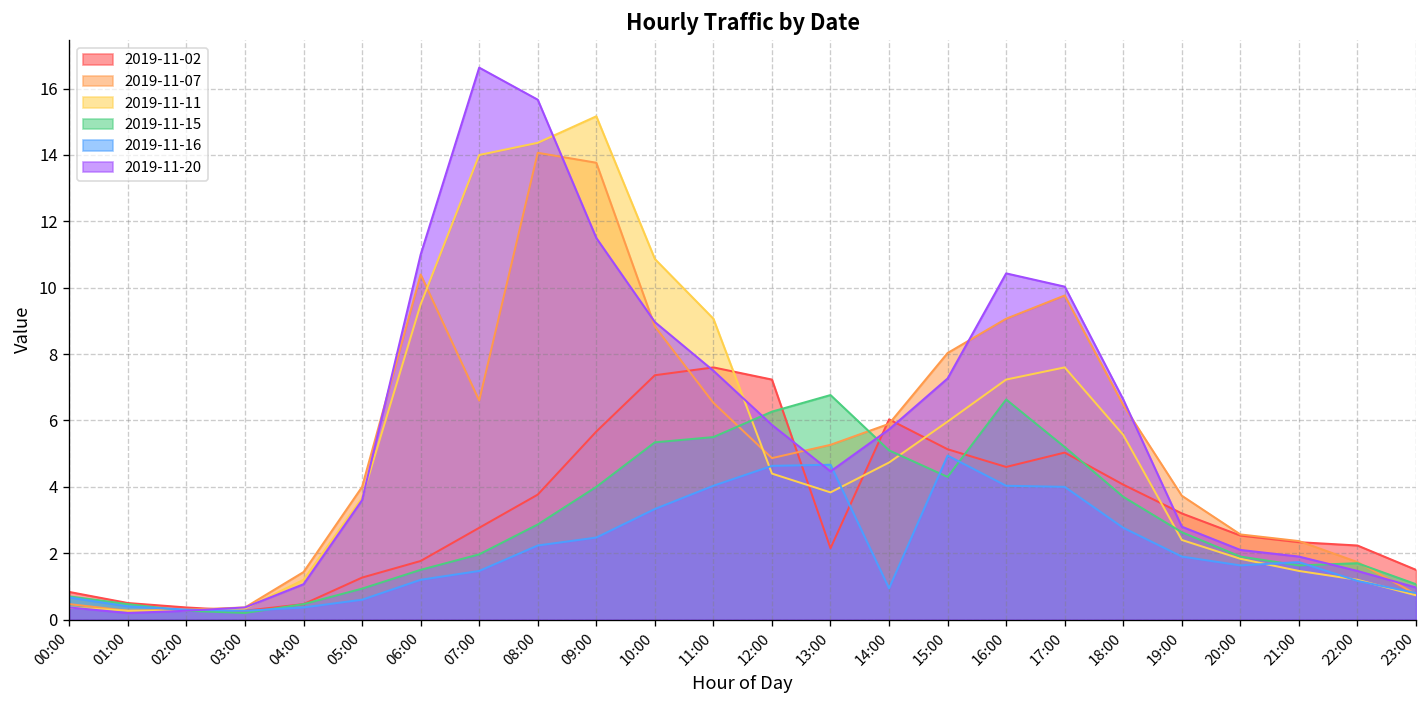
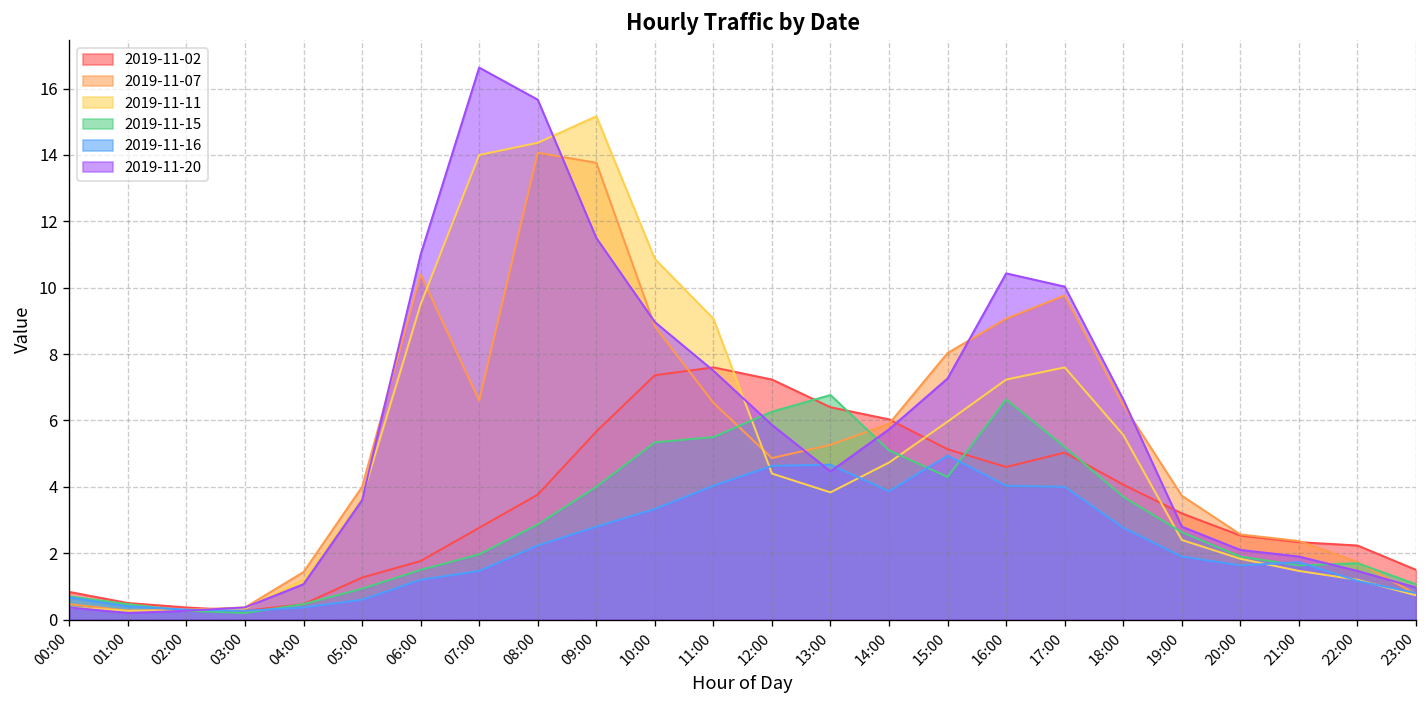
  {
    "2019-11-02": {
      "00:00": 0.8,
      "05:00": 1.3,
      "06:00": 1.8,
      "07:00": 2.8,
      "08:00": 3.8,
      "09:00": 5.7,
      "10:00": 7.4,
      "11:00": 7.6,
      "12:00": 7.2,
-     "13:00": 2.2,
+     "13:00": 6.4,
      "14:00": 6.0,
      "15:00": 5.1,
      "16:00": 4.6,
      "17:00": 5.0,
      "18:00": 4.1,
      "19:00": 3.2,
      "22:00": 2.2,
      "23:00": 1.5
    },
    "2019-11-15": {
      "05:00": 0.9,
      "06:00": 1.5,
      "07:00": 2.0,
      "08:00": 2.9,
      "09:00": 4.0,
      "10:00": 5.3,
      "11:00": 5.5,
      "12:00": 6.3,
      "13:00": 6.8,
      "14:00": 5.1,
      "15:00": 4.3,
      "16:00": 6.6,
      "17:00": 5.2,
      "18:00": 3.7,
      "19:00": 2.6,
      "21:00": 1.6,
      "23:00": 1.1
    },
    "2019-11-16": {
      "04:00": 0.4,
      "05:00": 0.6,
      "06:00": 1.2,
      "07:00": 1.5,
      "08:00": 2.2,
-     "09:00": 2.5,
+     "09:00": 2.8,
      "10:00": 3.3,
      "11:00": 4.0,
      "12:00": 4.6,
      "13:00": 4.7,
-     "14:00": 0.9,
+     "14:00": 3.9,
      "15:00": 4.9,
      "16:00": 4.0,
      "17:00": 4.0,
      "18:00": 2.8,
      "19:00": 1.9,
      "20:00": 1.6,
      "21:00": 1.7
    },
    "2019-11-20": {
      "04:00": 1.1,
      "06:00": 11.0,
      "07:00": 16.6,
      "08:00": 15.7,
      "09:00": 11.5,
      "10:00": 9.0,
      "11:00": 7.5,
      "12:00": 5.9,
      "13:00": 4.5,
      "14:00": 5.7,
      "15:00": 7.3,
      "16:00": 10.4,
      "17:00": 10.0,
      "18:00": 6.6,
      "19:00": 2.8,
      "20:00": 2.1,
      "21:00": 1.9,
      "22:00": 1.5,
      "23:00": 1.0
    }
  }
